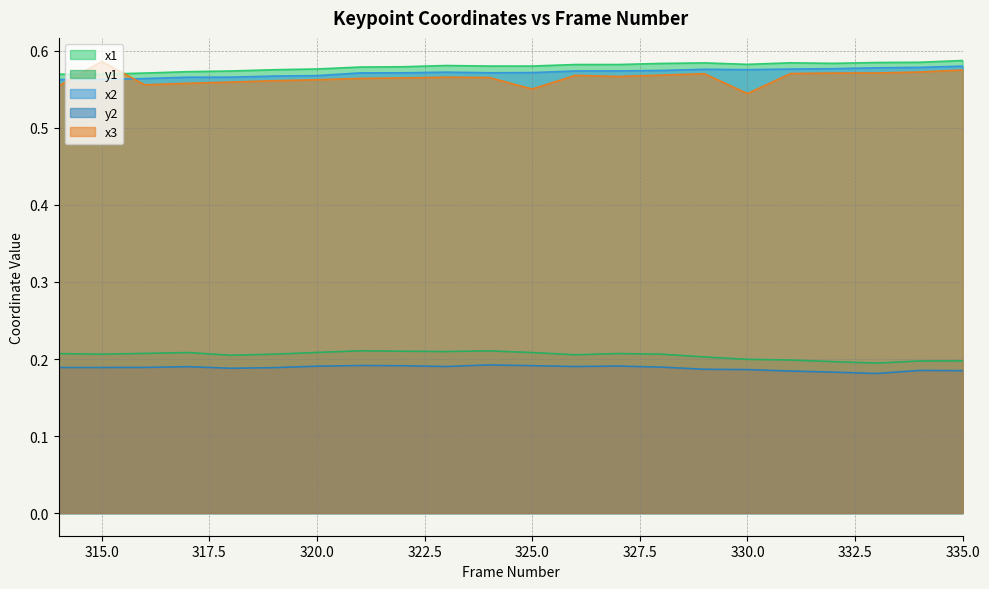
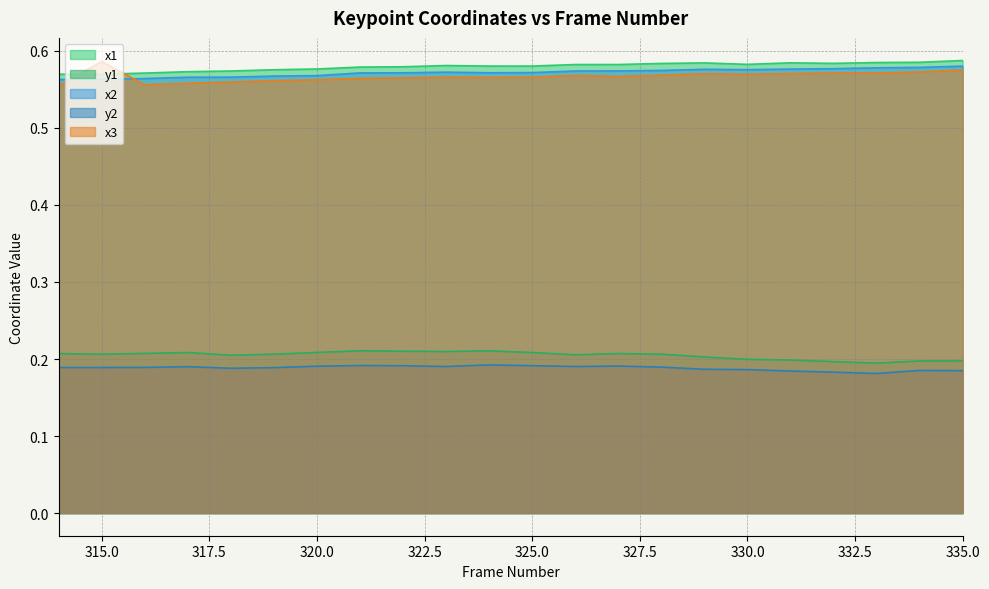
  {
    "x3": {
      "320.0": 0.56,
-     "325.0": 0.55,
-     "330.0": 0.54,
+     "325.0": 0.57,
+     "330.0": 0.57,
      "335.0": 0.58
    }
  }
